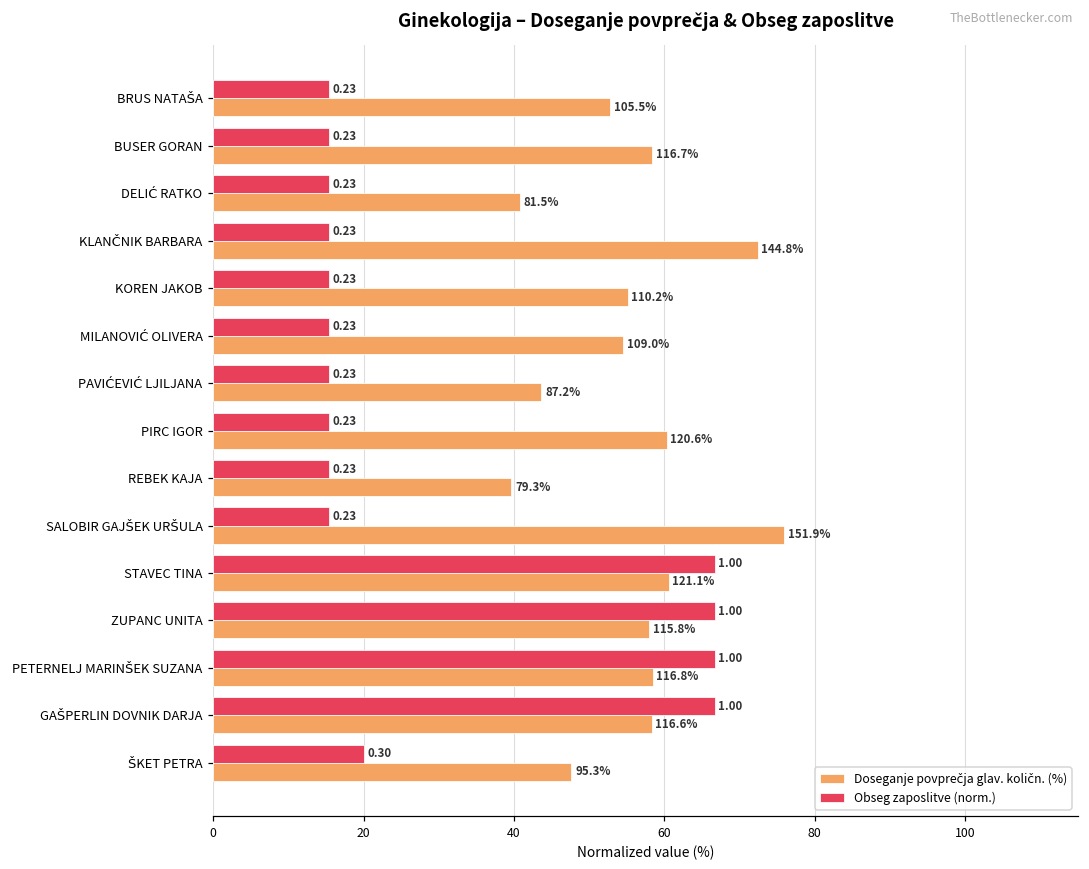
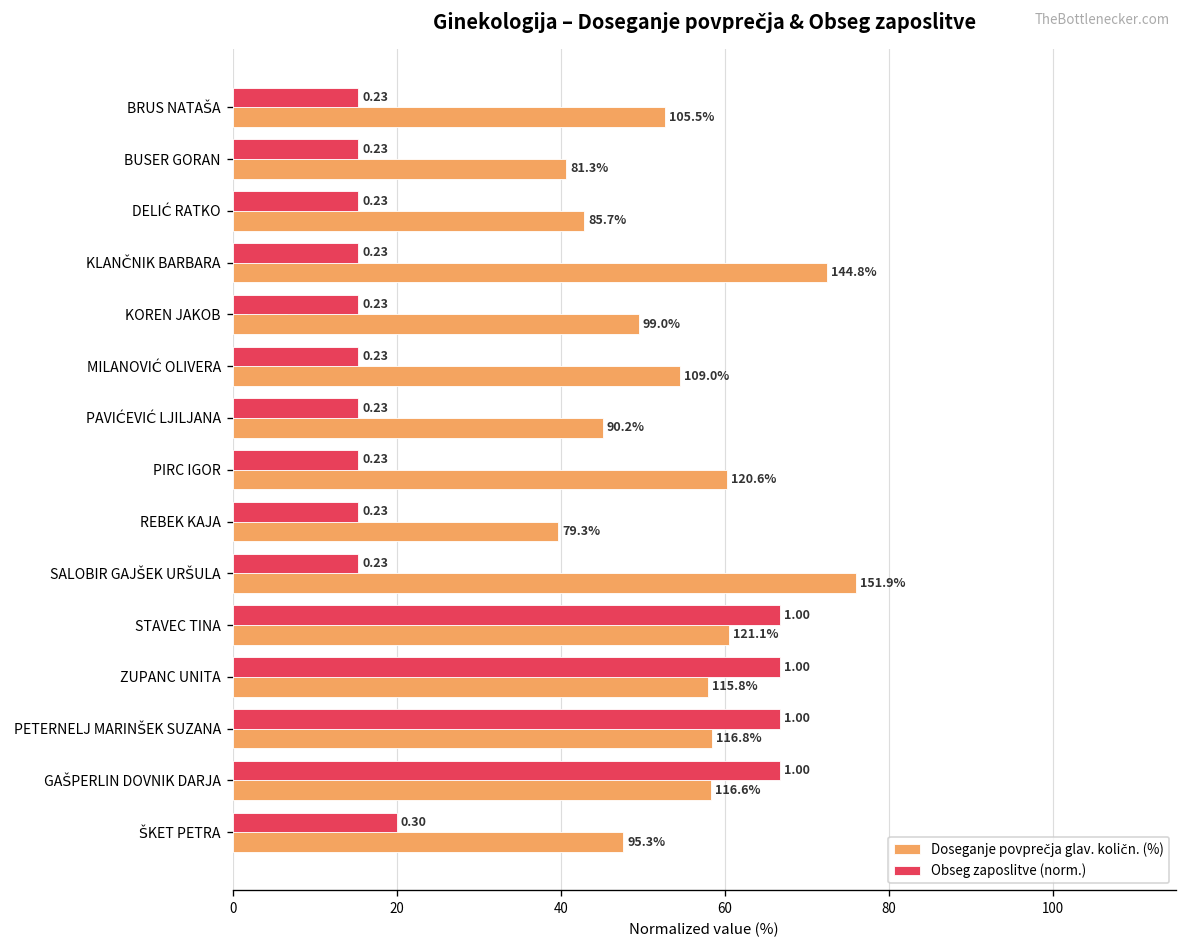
  {
    "Doseganje povprečja glav. količn. (%)": {
-     "BUSER GORAN": "116.7%",
-     "DELIĆ RATKO": "81.5%",
-     "KOREN JAKOB": "110.2%",
-     "PAVIĆEVIĆ LJILJANA": "87.2%"
+     "BUSER GORAN": "81.3%",
+     "DELIĆ RATKO": "85.7%",
+     "KOREN JAKOB": "99.0%",
+     "PAVIĆEVIĆ LJILJANA": "90.2%"
    }
  }
